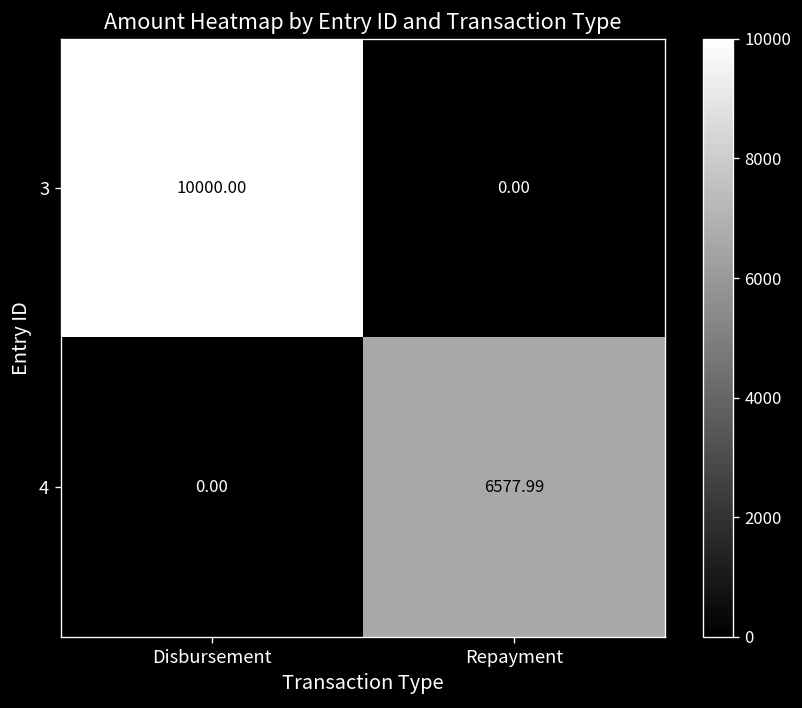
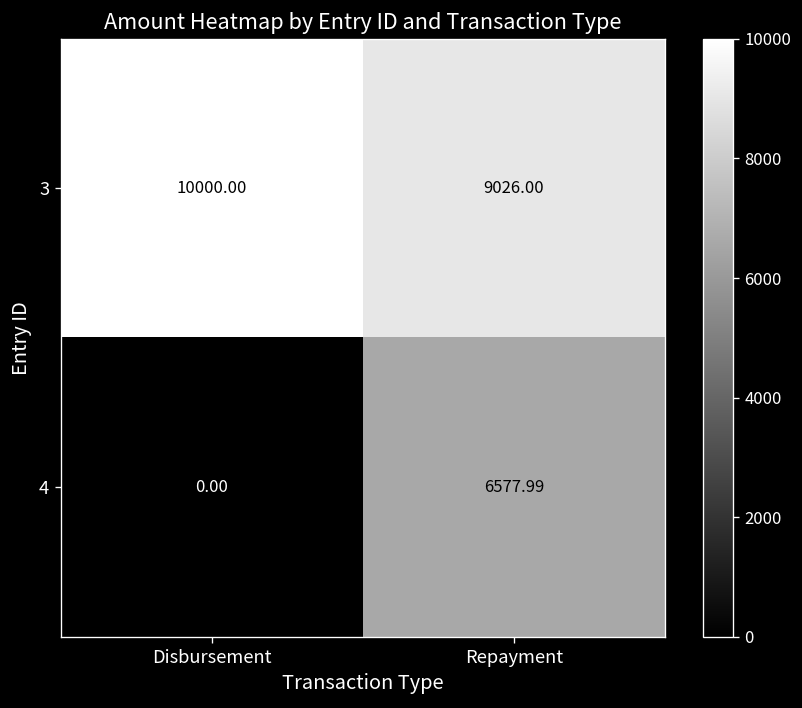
  {
    "3": {
      "Disbursement": 10000.00,
-     "Repayment": 0.00
+     "Repayment": 9026.00
    },
    "4": {
      "Disbursement": 0.00,
      "Repayment": 6577.99
    }
  }
